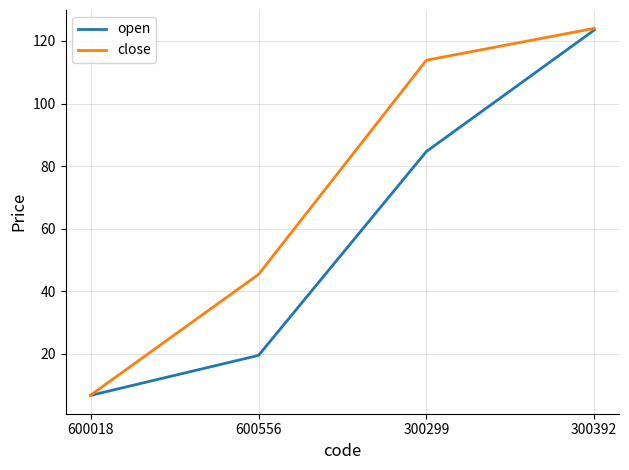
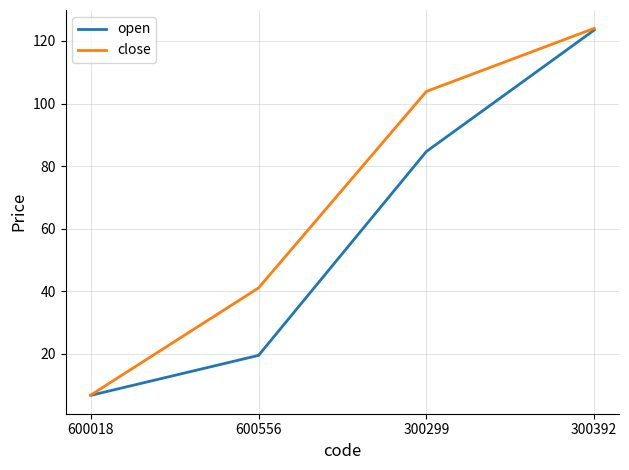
  {
    "open": {
      "600556": 19,
      "300299": 85
    },
    "close": {
-     "600556": 45,
-     "300299": 114
+     "600556": 41,
+     "300299": 104
    }
  }
